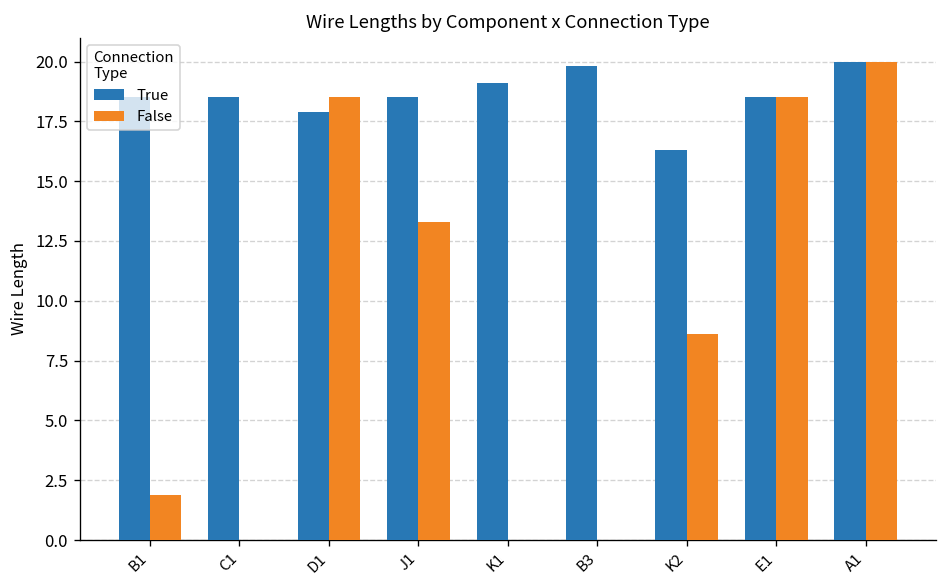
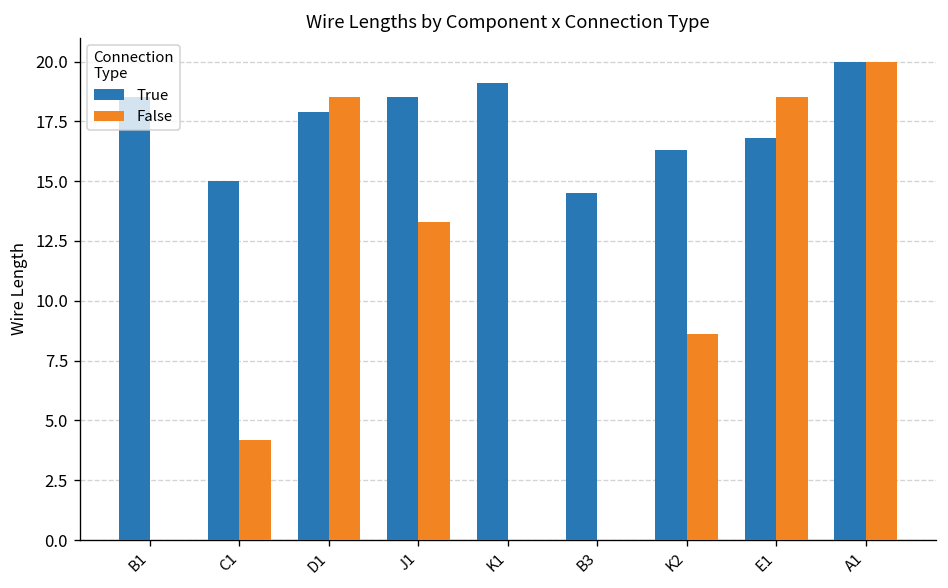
  {
    "True": {
-     "C1": 18.5,
+     "C1": 15.0,
      "D1": 17.9,
      "J1": 18.5,
      "K1": 19.1,
-     "B3": 19.8,
+     "B3": 14.5,
      "K2": 16.3,
-     "E1": 18.5,
+     "E1": 16.8,
      "A1": 20.0
    },
    "False": {
-     "B1": 1.9,
-     "C1": 0.0,
+     "B1": 0.0,
+     "C1": 4.2,
      "D1": 18.5,
      "J1": 13.3,
      "K1": 0.0,
      "B3": 0.0,
      "K2": 8.6,
      "E1": 18.5,
      "A1": 20.0
    }
  }
